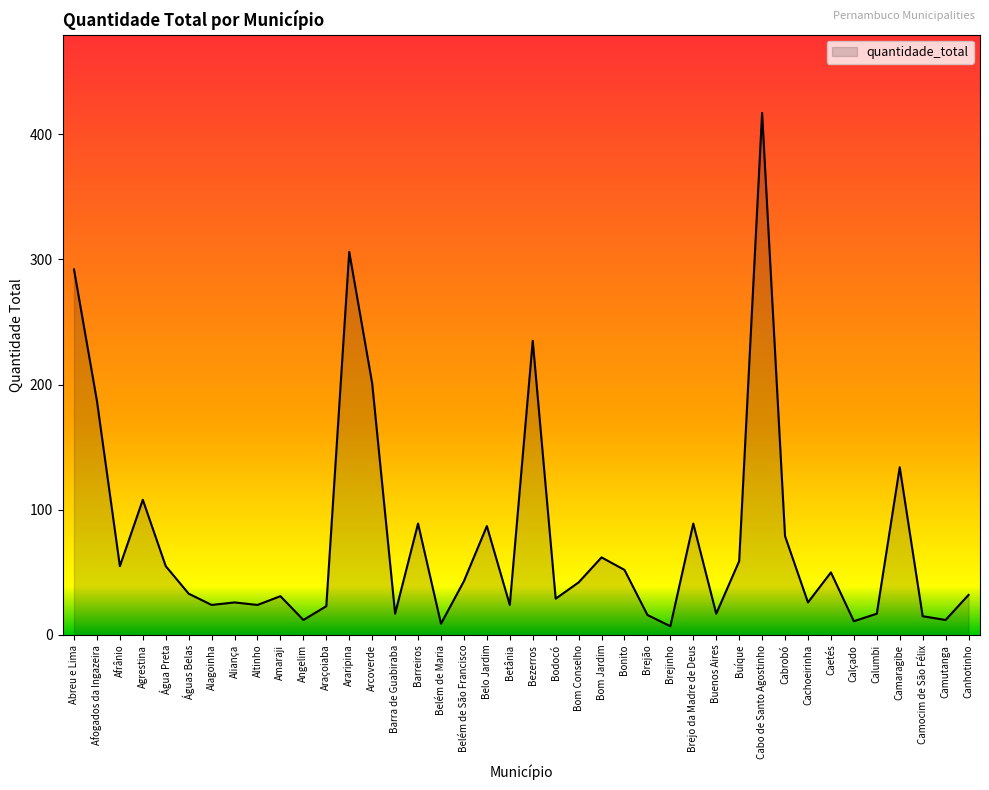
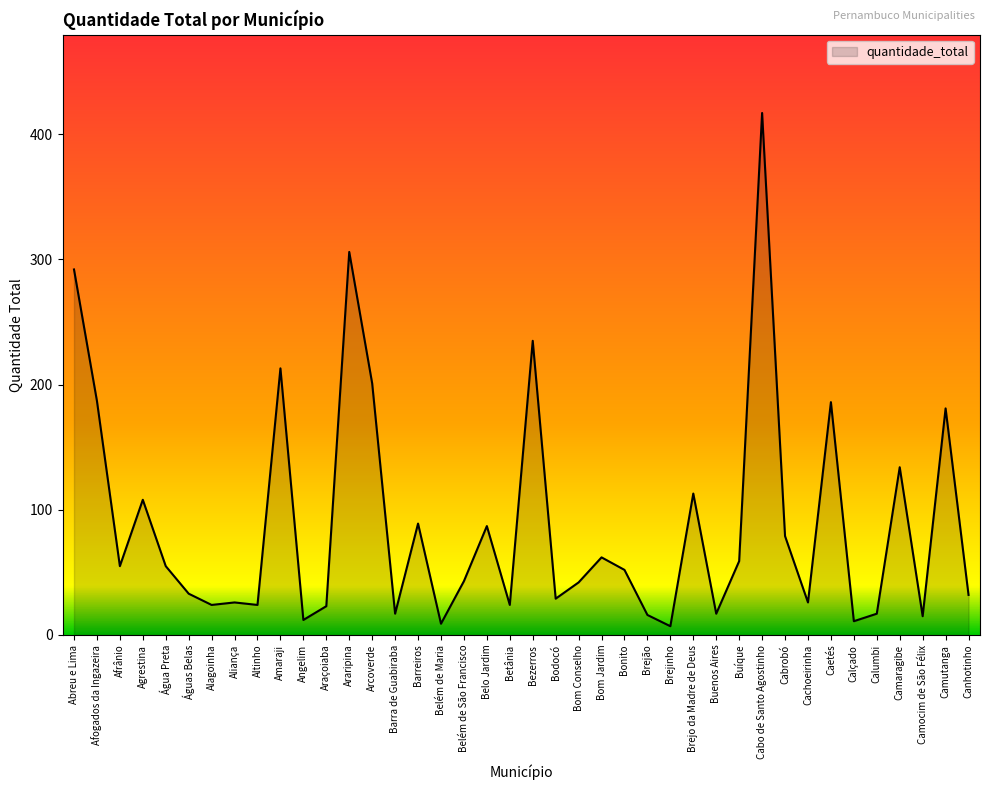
  {
    "Abreu e Lima": 292,
    "Afogados da Ingazeira": 187,
    "Afrânio": 55,
    "Agrestina": 108,
    "Água Preta": 55,
    "Águas Belas": 33,
    "Alagoinha": 24,
    "Aliança": 26,
    "Altinho": 24,
-   "Amaraji": 31,
+   "Amaraji": 213,
    "Angelim": 12,
    "Araçoiaba": 23,
    "Araripina": 306,
    "Arcoverde": 201,
    "Barra de Guabiraba": 17,
    "Barreiros": 89,
    "Belém de Maria": 9,
    "Belém de São Francisco": 43,
    "Belo Jardim": 87,
    "Betânia": 24,
    "Bezerros": 235,
    "Bodocó": 29,
    "Bom Conselho": 42,
    "Bom Jardim": 62,
    "Bonito": 52,
    "Brejão": 16,
    "Brejinho": 7,
-   "Brejo da Madre de Deus": 89,
+   "Brejo da Madre de Deus": 113,
    "Buenos Aires": 17,
    "Buíque": 59,
    "Cabo de Santo Agostinho": 417,
    "Cabrobó": 79,
    "Cachoeirinha": 26,
-   "Caetés": 50,
+   "Caetés": 186,
    "Calçado": 11,
    "Calumbi": 17,
    "Camaragibe": 134,
    "Camocim de São Félix": 15,
-   "Camutanga": 12,
+   "Camutanga": 181,
    "Canhotinho": 32
  }
